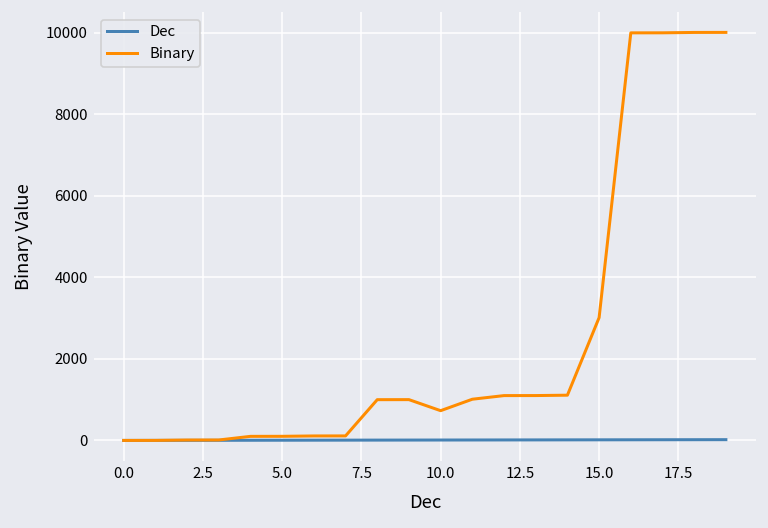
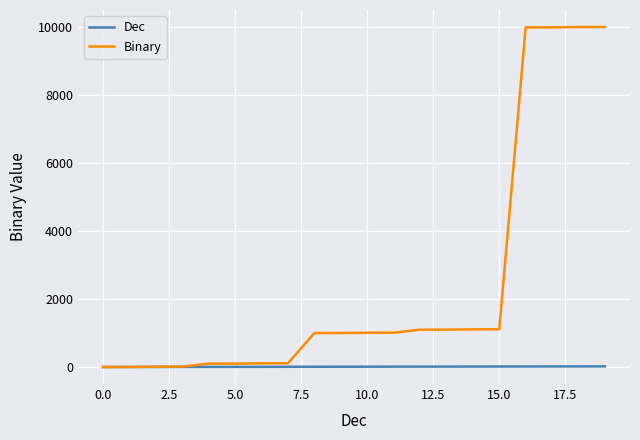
  {
    "Dec": {
      "5.0": 0,
      "10.0": 0,
      "15.0": 0
    },
    "Binary": {
      "5.0": 100,
-     "10.0": 700,
-     "15.0": 3000
+     "10.0": 1000,
+     "15.0": 1100
    }
  }
